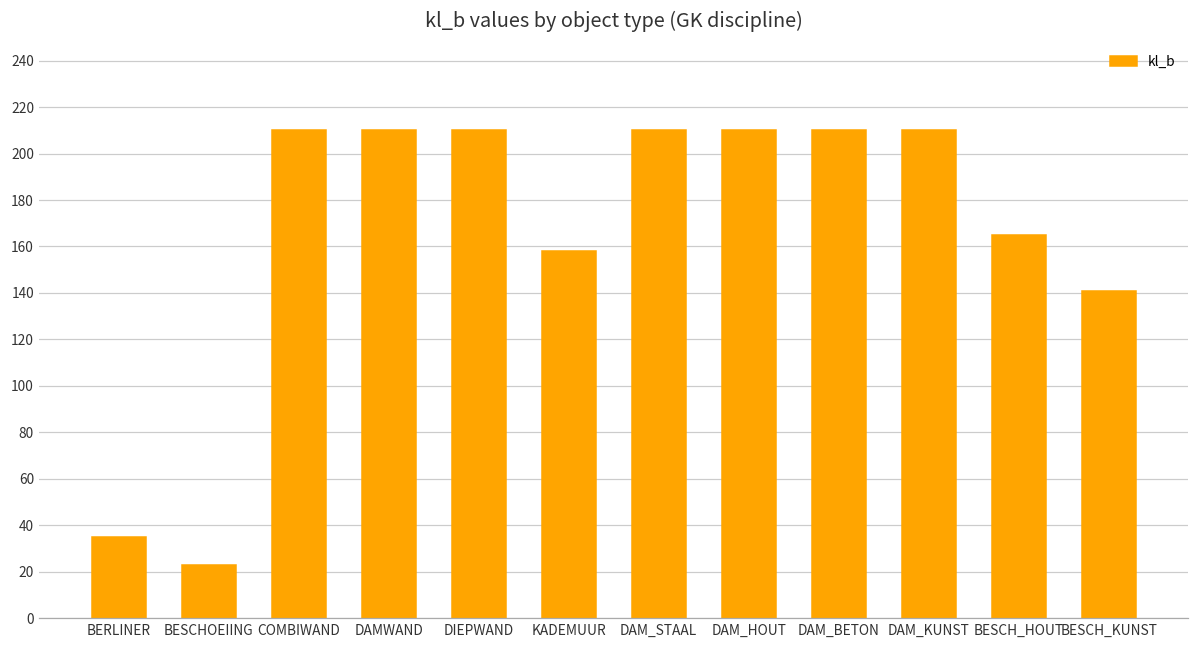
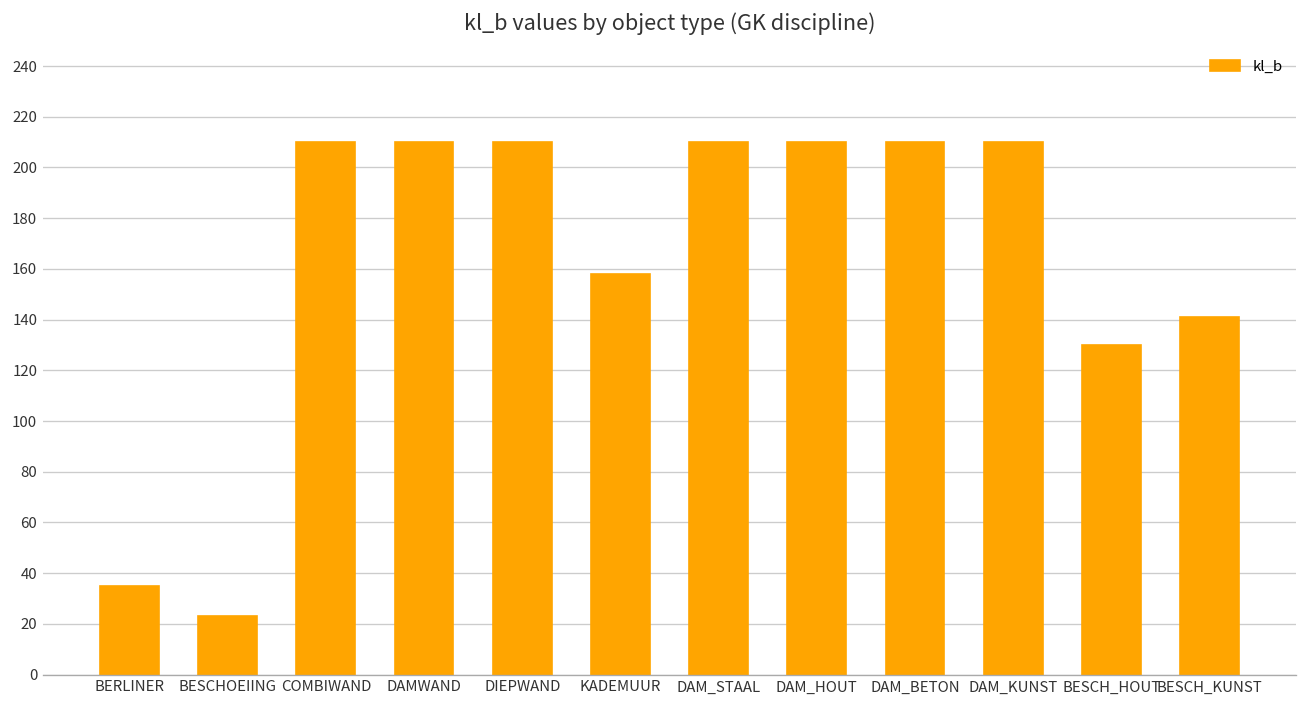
  {
    "BERLINER": 35,
    "BESCHOEIING": 23,
    "COMBIWAND": 210,
    "DAMWAND": 210,
    "DIEPWAND": 210,
    "KADEMUUR": 158,
    "DAM_STAAL": 210,
    "DAM_HOUT": 210,
    "DAM_BETON": 210,
    "DAM_KUNST": 210,
-   "BESCH_HOUT": 165,
+   "BESCH_HOUT": 130,
    "BESCH_KUNST": 141
  }
